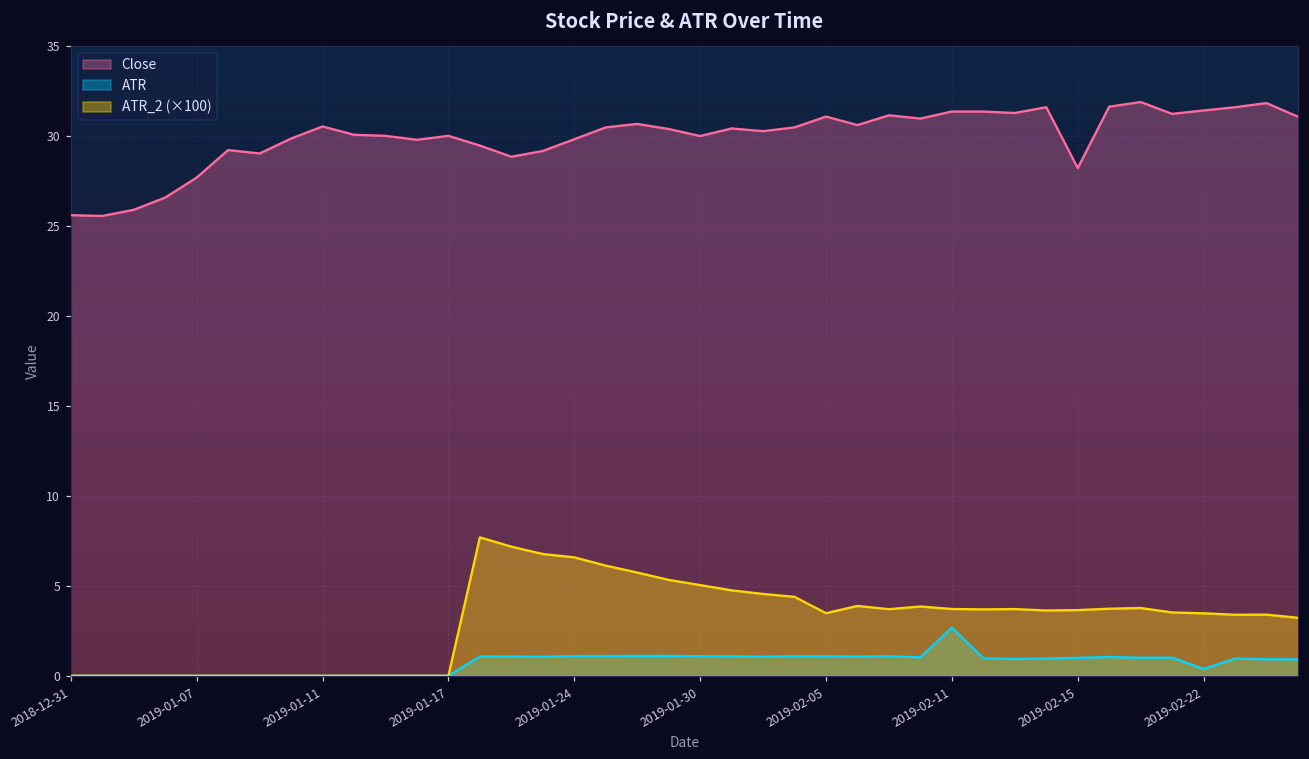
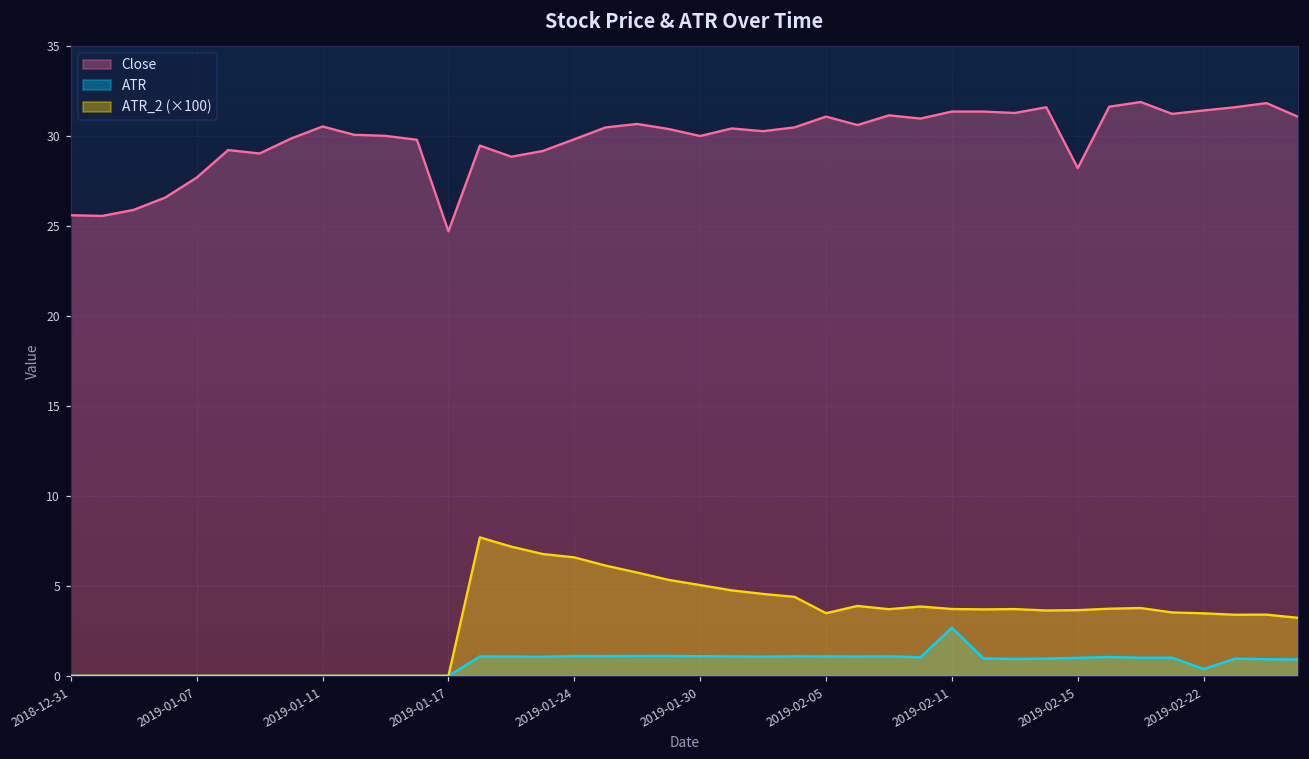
  {
    "Close": {
      "2018-12-31": 25.6,
      "2019-01-07": 27.7,
      "2019-01-11": 30.5,
-     "2019-01-17": 30.0,
+     "2019-01-17": 24.7,
      "2019-01-24": 29.8,
      "2019-01-30": 30.0,
      "2019-02-05": 31.1,
      "2019-02-11": 31.4,
      "2019-02-15": 28.2,
      "2019-02-22": 31.4
    },
    "ATR": {
      "2019-01-24": 1.1,
      "2019-01-30": 1.1,
      "2019-02-05": 1.1,
      "2019-02-11": 2.7,
      "2019-02-15": 1.0,
      "2019-02-22": 0.4
    },
    "ATR_2 (×100)": {
      "2019-01-24": 6.6,
      "2019-01-30": 5.0,
      "2019-02-05": 3.5,
      "2019-02-11": 3.7,
      "2019-02-15": 3.7,
      "2019-02-22": 3.5
    }
  }
